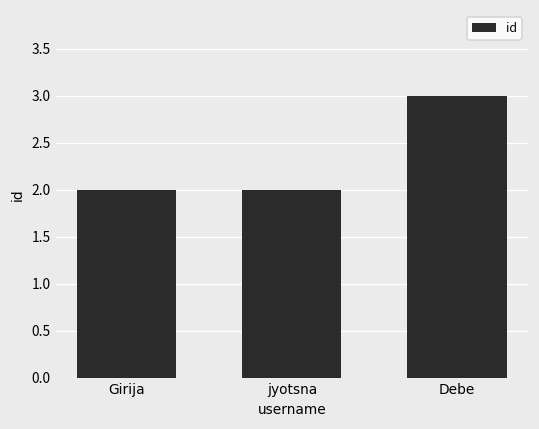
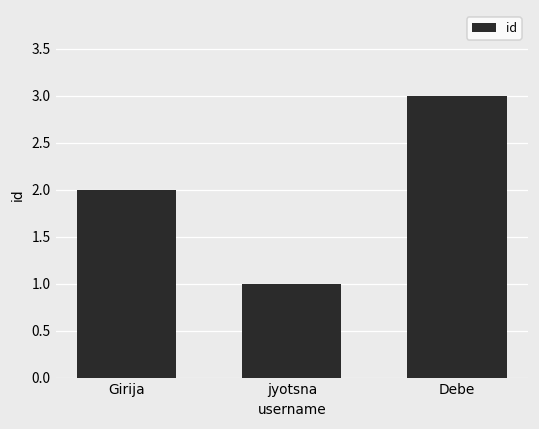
  {
    "Girija": 2,
-   "jyotsna": 2,
+   "jyotsna": 1,
    "Debe": 3
  }
